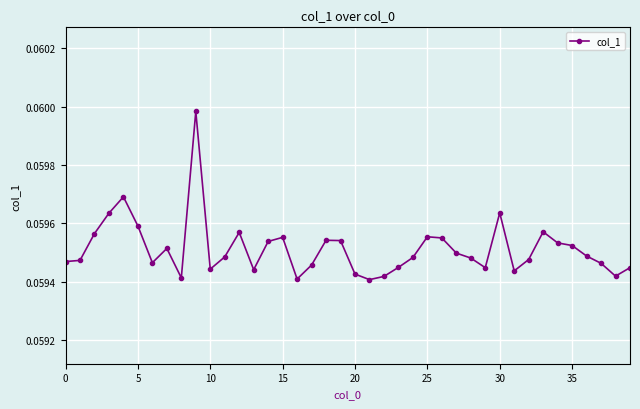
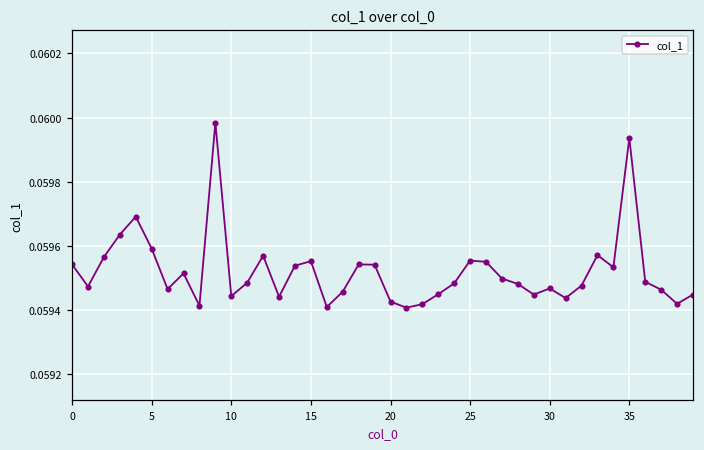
  {
-   "0": 0.05947,
+   "0": 0.05954,
    "5": 0.05959,
    "10": 0.05944,
    "15": 0.05955,
    "20": 0.05943,
    "25": 0.05955,
-   "30": 0.05964,
-   "35": 0.05952
+   "30": 0.05947,
+   "35": 0.05994
  }
